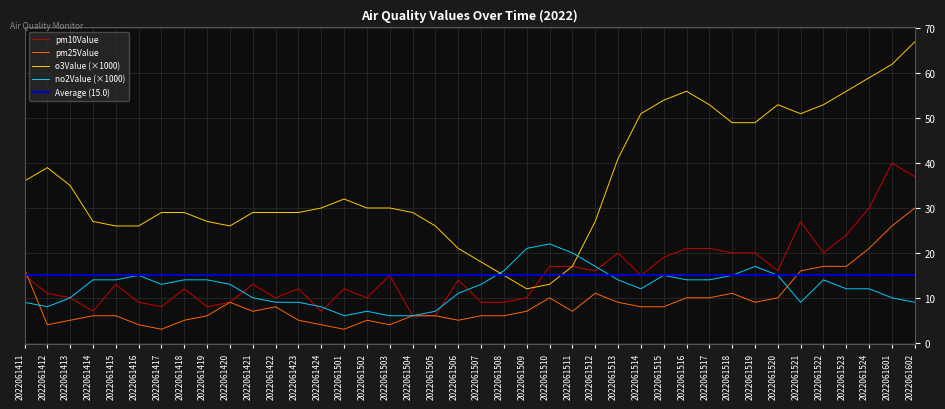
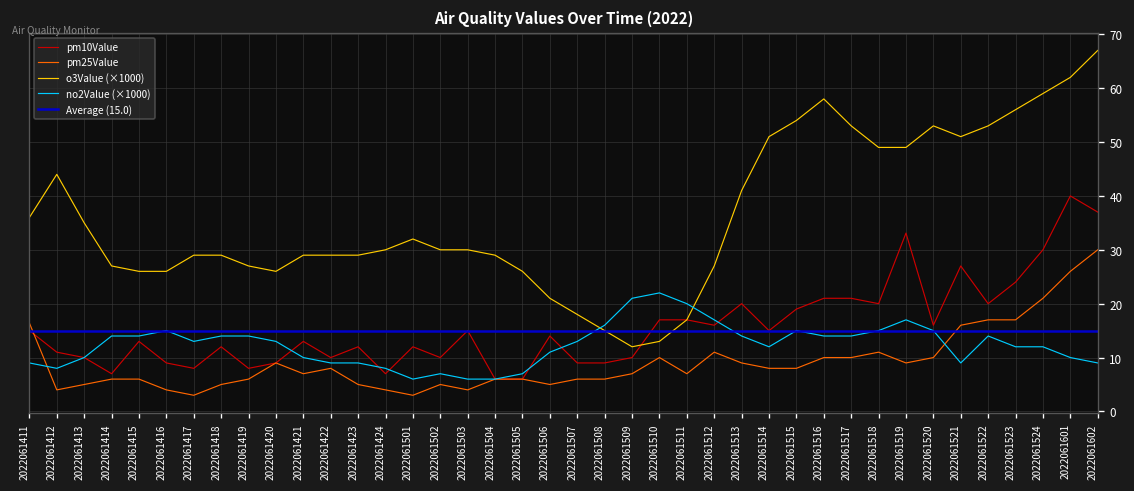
  {
    "pm10Value": {
      "2022061411": 15,
      "2022061412": 11,
      "2022061414": 7,
      "2022061415": 13,
      "2022061416": 9,
      "2022061417": 8,
      "2022061418": 12,
      "2022061419": 8,
      "2022061421": 13,
      "2022061422": 10,
      "2022061423": 12,
      "2022061424": 7,
      "2022061501": 12,
      "2022061502": 10,
      "2022061503": 15,
      "2022061506": 14,
      "2022061507": 9,
      "2022061508": 9,
      "2022061509": 10,
      "2022061510": 17,
      "2022061512": 16,
      "2022061513": 20,
      "2022061514": 15,
      "2022061515": 19,
      "2022061516": 21,
      "2022061517": 21,
      "2022061518": 20,
-     "2022061519": 20,
+     "2022061519": 33,
      "2022061520": 16,
      "2022061521": 27,
      "2022061522": 20,
      "2022061523": 24,
      "2022061524": 30,
      "2022061601": 40,
      "2022061602": 37
    },
    "pm25Value": {
      "2022061411": 16,
      "2022061412": 4,
      "2022061413": 5,
      "2022061414": 6,
      "2022061415": 6,
      "2022061416": 4,
      "2022061417": 3,
      "2022061418": 5,
      "2022061419": 6,
      "2022061421": 7,
      "2022061422": 8,
      "2022061423": 5,
      "2022061424": 4,
      "2022061501": 3,
      "2022061502": 5,
      "2022061503": 4,
      "2022061506": 5,
      "2022061507": 6,
      "2022061508": 6,
      "2022061509": 7,
      "2022061510": 10,
      "2022061511": 7,
      "2022061512": 11,
      "2022061513": 9,
      "2022061514": 8,
      "2022061515": 8,
      "2022061516": 10,
      "2022061517": 10,
      "2022061518": 11,
      "2022061519": 9,
      "2022061520": 10,
      "2022061521": 16,
      "2022061522": 17,
      "2022061523": 17,
      "2022061524": 21,
      "2022061601": 26,
      "2022061602": 30
    },
    "o3Value (×1000)": {
      "2022061411": 36,
-     "2022061412": 39,
+     "2022061412": 44,
      "2022061413": 35,
      "2022061414": 27,
      "2022061415": 26,
      "2022061416": 26,
      "2022061417": 29,
      "2022061418": 29,
      "2022061419": 27,
      "2022061420": 26,
      "2022061421": 29,
      "2022061422": 29,
      "2022061423": 29,
      "2022061424": 30,
      "2022061501": 32,
      "2022061502": 30,
      "2022061503": 30,
      "2022061504": 29,
      "2022061505": 26,
      "2022061506": 21,
      "2022061507": 18,
      "2022061508": 15,
      "2022061509": 12,
      "2022061510": 13,
      "2022061512": 27,
      "2022061513": 41,
      "2022061514": 51,
      "2022061515": 54,
-     "2022061516": 56,
+     "2022061516": 58,
      "2022061517": 53,
      "2022061518": 49,
      "2022061519": 49,
      "2022061520": 53,
      "2022061521": 51,
      "2022061522": 53,
      "2022061523": 56,
      "2022061524": 59,
      "2022061601": 62,
      "2022061602": 67
    },
    "no2Value (×1000)": {
      "2022061411": 9,
      "2022061412": 8,
      "2022061414": 14,
      "2022061415": 14,
      "2022061416": 15,
      "2022061417": 13,
      "2022061418": 14,
      "2022061419": 14,
      "2022061420": 13,
      "2022061421": 10,
      "2022061422": 9,
      "2022061423": 9,
      "2022061424": 8,
      "2022061501": 6,
      "2022061502": 7,
      "2022061503": 6,
      "2022061505": 7,
      "2022061506": 11,
      "2022061507": 13,
      "2022061508": 16,
      "2022061509": 21,
      "2022061510": 22,
      "2022061511": 20,
      "2022061512": 17,
      "2022061513": 14,
      "2022061514": 12,
      "2022061515": 15,
      "2022061516": 14,
      "2022061517": 14,
      "2022061518": 15,
      "2022061519": 17,
      "2022061520": 15,
      "2022061521": 9,
      "2022061522": 14,
      "2022061523": 12,
      "2022061524": 12,
      "2022061601": 10,
      "2022061602": 9
    }
  }
